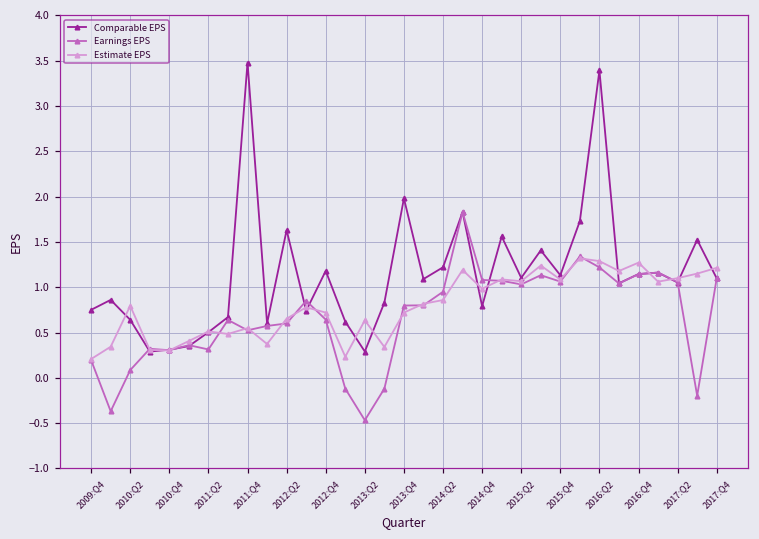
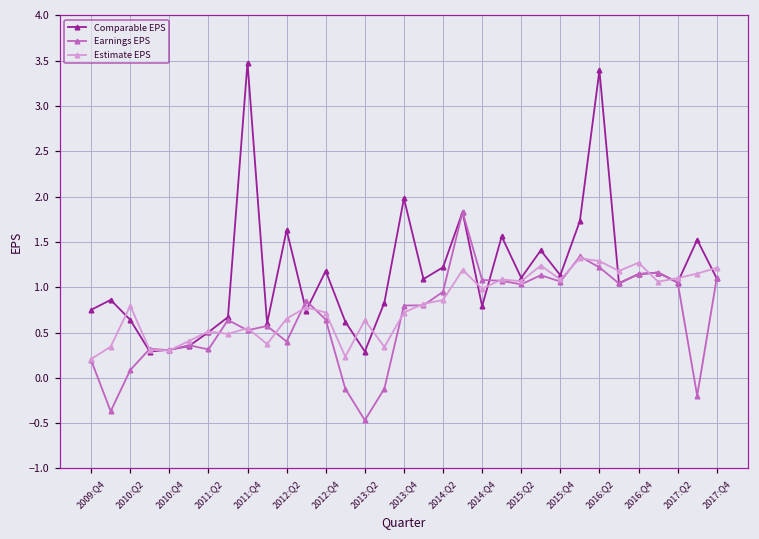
  {
    "Comparable EPS": {
      "2009:Q4": 0.8,
      "2010:Q2": 0.6,
      "2011:Q4": 3.5,
      "2012:Q2": 1.6,
      "2012:Q4": 1.2,
      "2013:Q2": 0.3,
      "2013:Q4": 2.0,
      "2014:Q2": 1.2,
      "2014:Q4": 0.8,
      "2015:Q2": 1.1,
      "2015:Q4": 1.1,
      "2016:Q2": 3.4
    },
    "Earnings EPS": {
      "2010:Q2": 0.1,
      "2011:Q2": 0.3,
-     "2012:Q2": 0.6,
+     "2012:Q2": 0.4,
      "2012:Q4": 0.6,
      "2013:Q2": -0.5,
      "2013:Q4": 0.8,
      "2014:Q2": 0.9,
      "2014:Q4": 1.1,
      "2015:Q2": 1.0,
      "2016:Q2": 1.2
    },
    "Estimate EPS": {
      "2010:Q2": 0.8,
      "2012:Q2": 0.7,
      "2012:Q4": 0.7,
      "2013:Q2": 0.6,
      "2013:Q4": 0.7,
      "2014:Q2": 0.9,
      "2014:Q4": 1.0,
      "2015:Q2": 1.1,
      "2016:Q2": 1.3,
      "2016:Q4": 1.3,
      "2017:Q2": 1.1,
      "2017:Q4": 1.2
    }
  }
